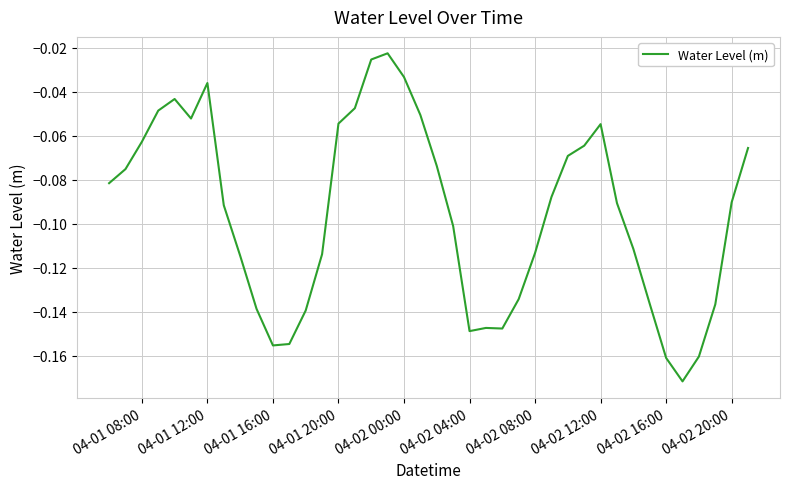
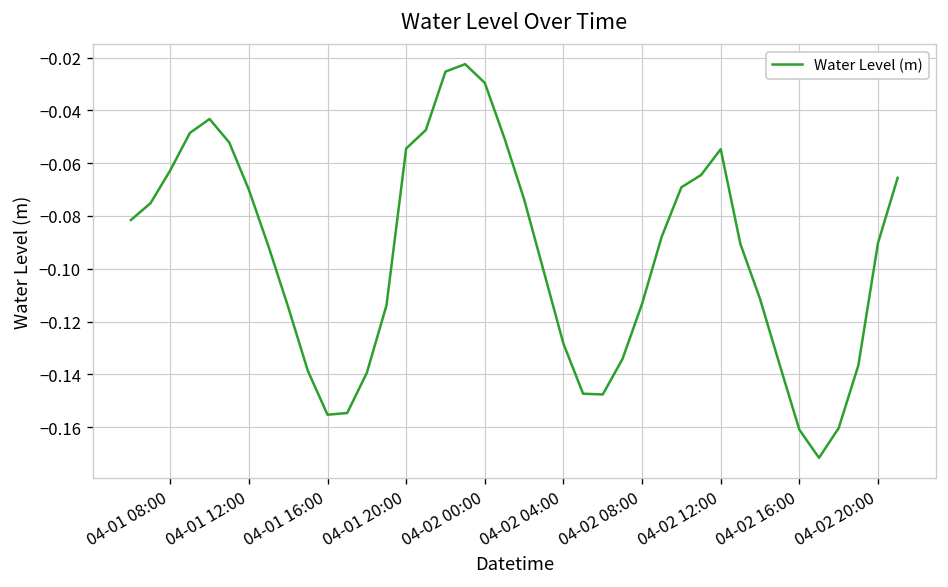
  {
    "04-01 08:00": -0.063,
-   "04-01 12:00": -0.036,
+   "04-01 12:00": -0.070,
    "04-01 16:00": -0.155,
    "04-01 20:00": -0.054,
-   "04-02 00:00": -0.033,
-   "04-02 04:00": -0.149,
+   "04-02 00:00": -0.030,
+   "04-02 04:00": -0.128,
    "04-02 08:00": -0.113,
    "04-02 12:00": -0.055,
    "04-02 16:00": -0.161,
    "04-02 20:00": -0.090
  }
